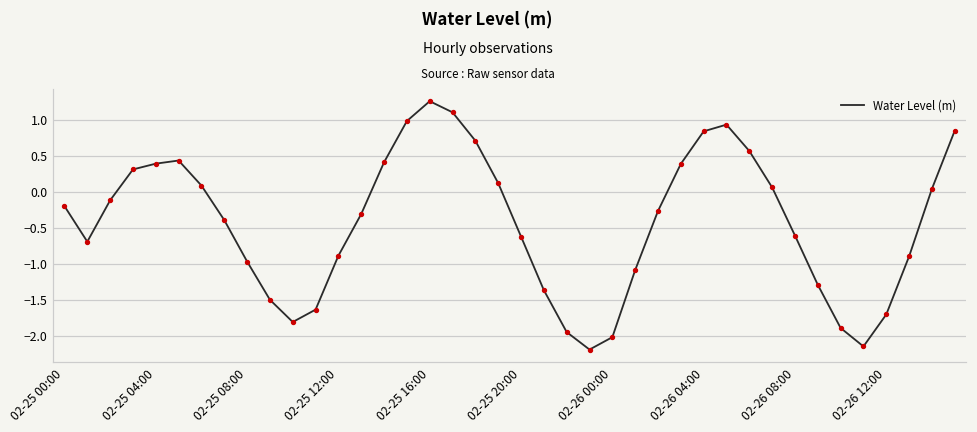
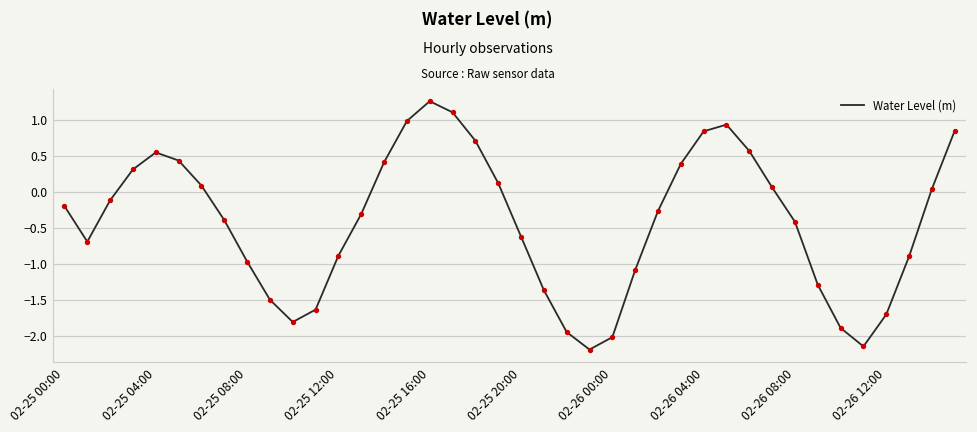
  {
    "02-25 00:00": -0.2,
-   "02-25 04:00": 0.4,
+   "02-25 04:00": 0.5,
    "02-25 08:00": -1.0,
    "02-25 12:00": -0.9,
    "02-25 16:00": 1.3,
    "02-25 20:00": -0.6,
    "02-26 00:00": -2.0,
    "02-26 04:00": 0.8,
-   "02-26 08:00": -0.6,
+   "02-26 08:00": -0.4,
    "02-26 12:00": -1.7
  }
